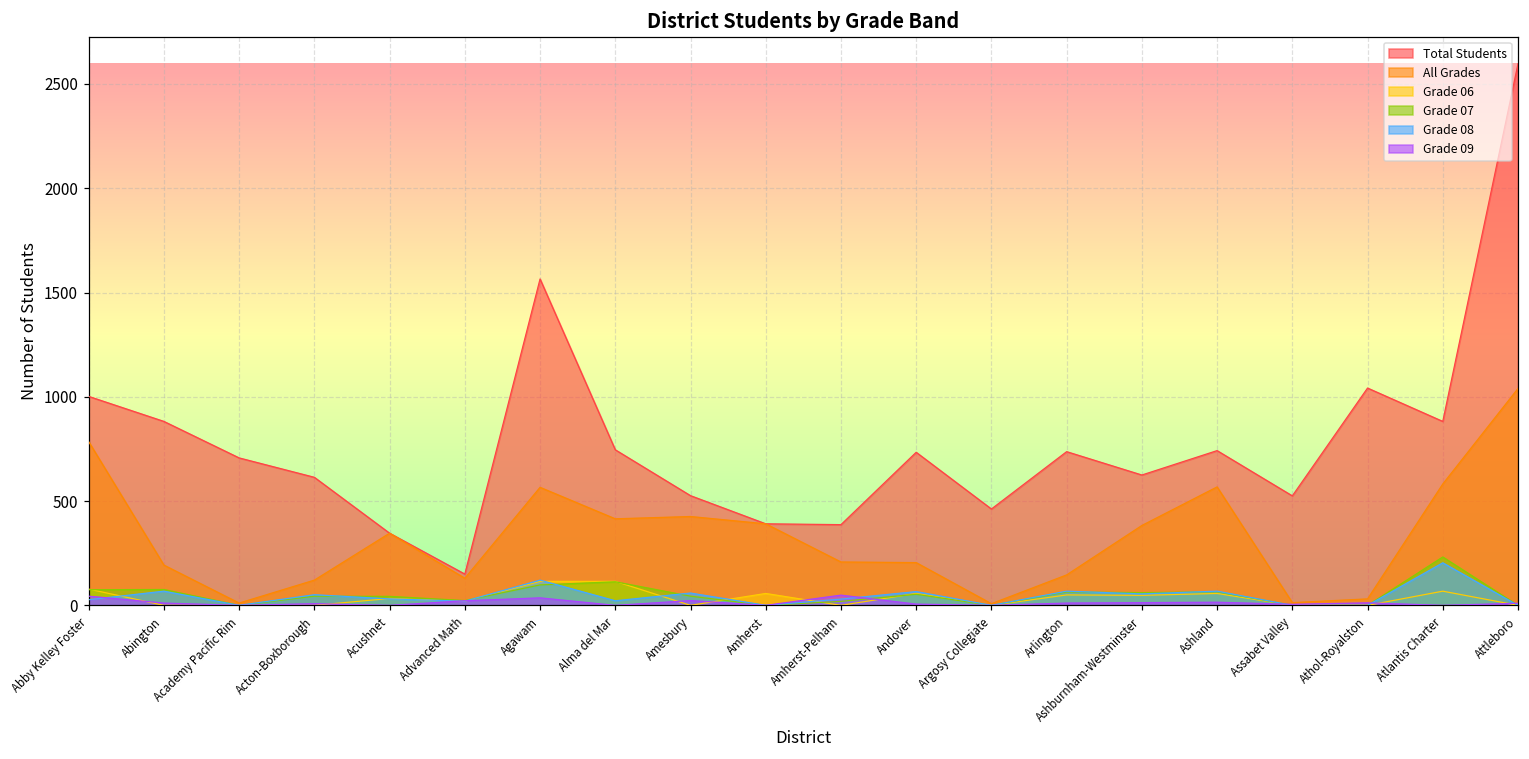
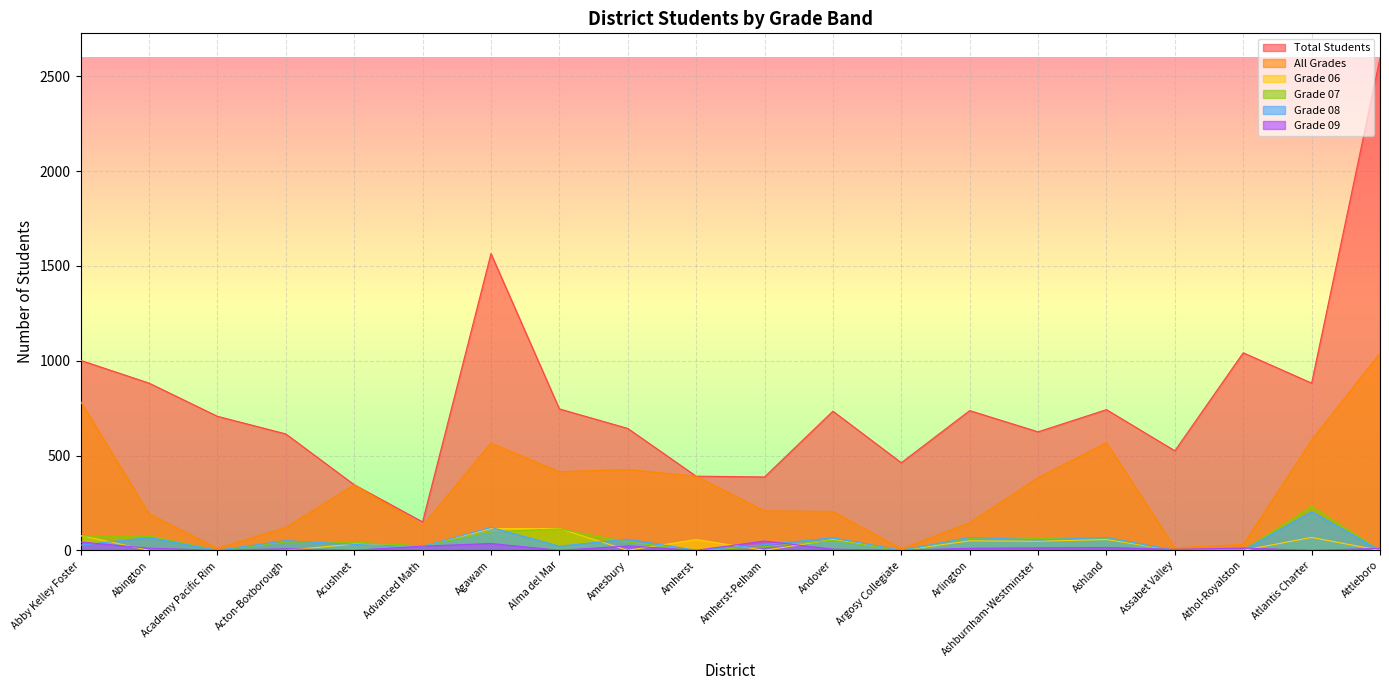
  {
    "Total Students": {
      "Abby Kelley Foster": 1000,
      "Abington": 880,
      "Academy Pacific Rim": 710,
      "Acton-Boxborough": 610,
      "Advanced Math": 150,
      "Agawam": 1570,
      "Alma del Mar": 750,
-     "Amesbury": 530,
+     "Amesbury": 640,
      "Amherst-Pelham": 390,
      "Andover": 730,
      "Argosy Collegiate": 460,
      "Arlington": 740,
      "Ashburnham-Westminster": 630,
      "Ashland": 740,
      "Assabet Valley": 530,
      "Athol-Royalston": 1040,
      "Atlantis Charter": 880,
      "Attleboro": 2600
    },
    "All Grades": {
      "Abby Kelley Foster": 790,
      "Abington": 190,
      "Acton-Boxborough": 120,
      "Advanced Math": 130,
      "Agawam": 570,
      "Alma del Mar": 420,
      "Amesbury": 430,
      "Amherst-Pelham": 210,
      "Andover": 210,
      "Arlington": 150,
      "Ashburnham-Westminster": 380,
      "Ashland": 570,
      "Athol-Royalston": 30,
      "Atlantis Charter": 580,
      "Attleboro": 1040
    },
    "Grade 06": {
      "Amesbury": 0,
      "Amherst": 60,
      "Amherst-Pelham": 0,
      "Arlington": 50,
      "Atlantis Charter": 70
    },
    "Grade 07": {
      "Agawam": 100,
      "Amesbury": 40,
      "Atlantis Charter": 230
    },
    "Grade 08": {
      "Abby Kelley Foster": 30,
      "Alma del Mar": 20,
      "Amesbury": 60,
      "Atlantis Charter": 200
    },
    "Grade 09": {
      "Abby Kelley Foster": 40,
      "Acushnet": 0,
      "Agawam": 40,
      "Alma del Mar": 0,
      "Amesbury": 20,
      "Amherst-Pelham": 50,
      "Andover": 10,
      "Arlington": 10,
      "Ashburnham-Westminster": 10,
      "Ashland": 20,
      "Atlantis Charter": 0
    }
  }
